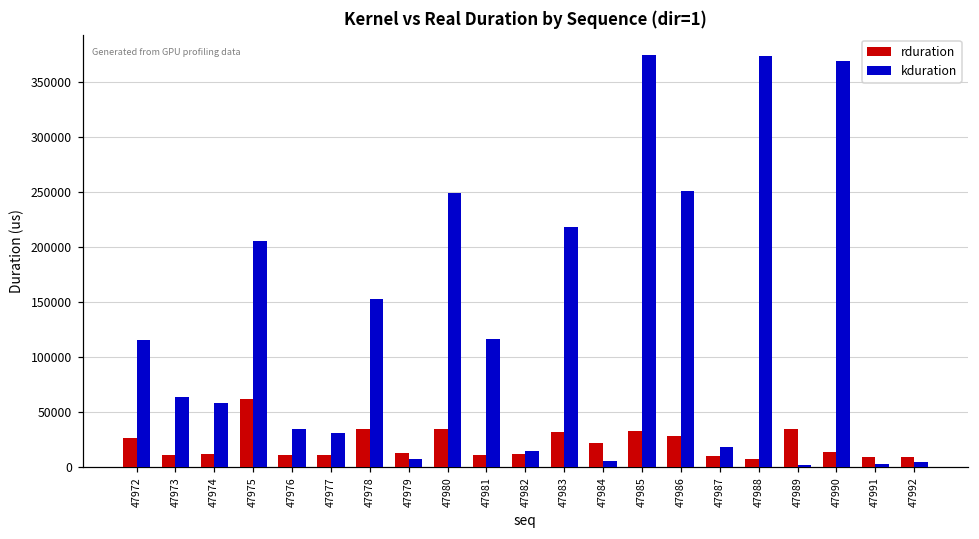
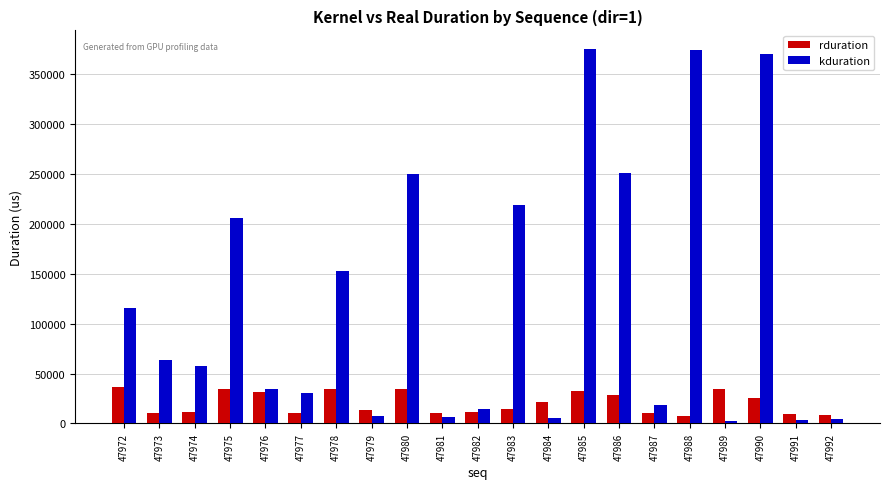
  {
    "rduration": {
-     "47972": 30000,
+     "47972": 40000,
      "47973": 10000,
      "47974": 10000,
-     "47975": 60000,
-     "47976": 10000,
+     "47975": 30000,
+     "47976": 30000,
      "47977": 10000,
      "47978": 30000,
      "47979": 10000,
      "47980": 30000,
      "47981": 10000,
      "47982": 10000,
-     "47983": 30000,
+     "47983": 10000,
      "47984": 20000,
      "47985": 30000,
      "47986": 30000,
      "47987": 10000,
      "47988": 10000,
      "47989": 30000,
-     "47990": 10000,
+     "47990": 30000,
      "47991": 10000,
      "47992": 10000
    },
    "kduration": {
      "47972": 120000,
      "47973": 60000,
      "47974": 60000,
      "47975": 210000,
      "47976": 30000,
      "47977": 30000,
      "47978": 150000,
      "47979": 10000,
      "47980": 250000,
-     "47981": 120000,
+     "47981": 10000,
      "47982": 10000,
      "47983": 220000,
      "47984": 10000,
      "47985": 370000,
      "47986": 250000,
      "47987": 20000,
      "47988": 370000,
      "47990": 370000,
      "47991": 0,
      "47992": 0
    }
  }
